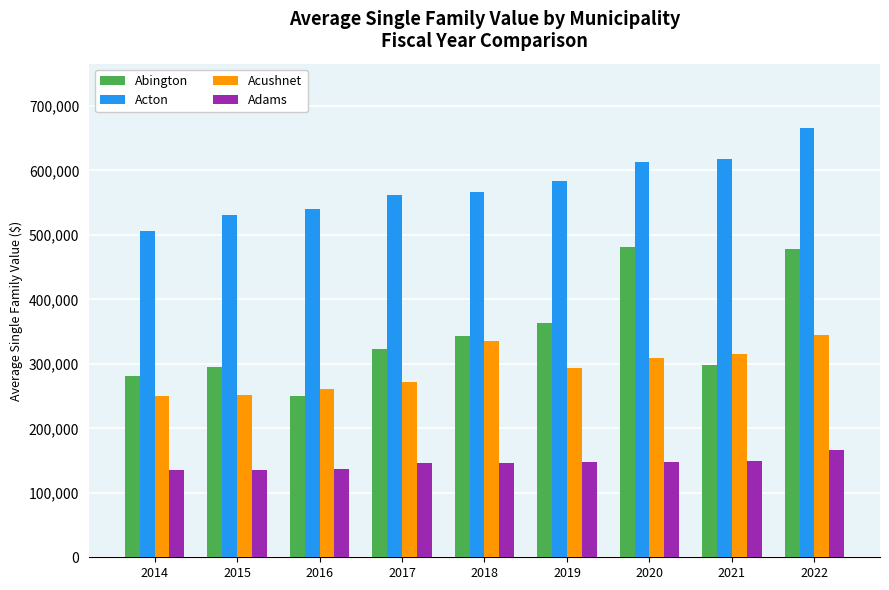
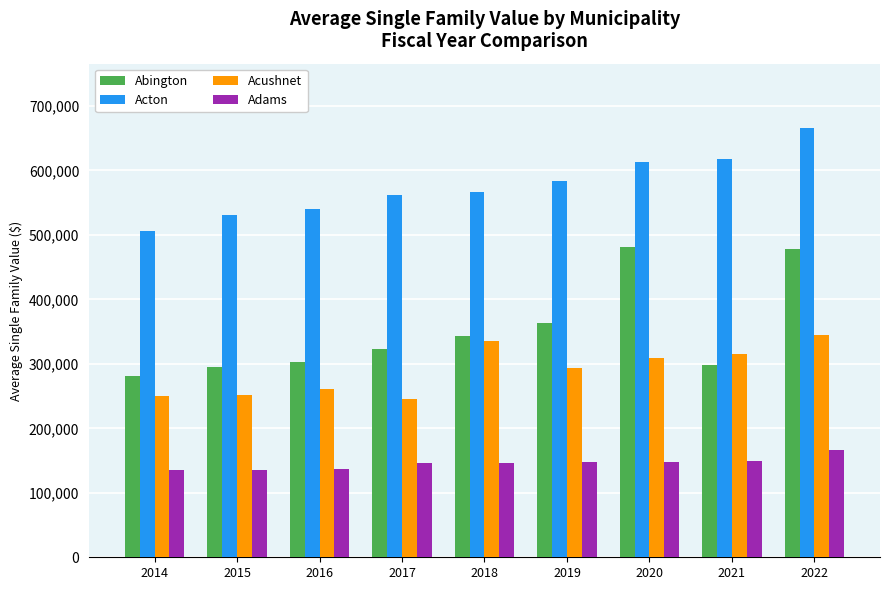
  {
    "Abington": {
      "2014": "280,000",
      "2015": "300,000",
-     "2016": "250,000",
+     "2016": "300,000",
      "2017": "320,000",
      "2018": "340,000",
      "2019": "360,000",
      "2020": "480,000",
      "2021": "300,000",
      "2022": "480,000"
    },
    "Acton": {
      "2014": "510,000",
      "2015": "530,000",
      "2016": "540,000",
      "2017": "560,000",
      "2018": "570,000",
      "2019": "580,000",
      "2020": "610,000",
      "2021": "620,000",
      "2022": "670,000"
    },
    "Acushnet": {
      "2014": "250,000",
      "2015": "250,000",
      "2016": "260,000",
-     "2017": "270,000",
+     "2017": "250,000",
      "2018": "340,000",
      "2019": "290,000",
      "2020": "310,000",
      "2021": "320,000",
      "2022": "340,000"
    },
    "Adams": {
      "2014": "130,000",
      "2015": "140,000",
      "2016": "140,000",
      "2017": "150,000",
      "2018": "150,000",
      "2019": "150,000",
      "2020": "150,000",
      "2021": "150,000",
      "2022": "170,000"
    }
  }
